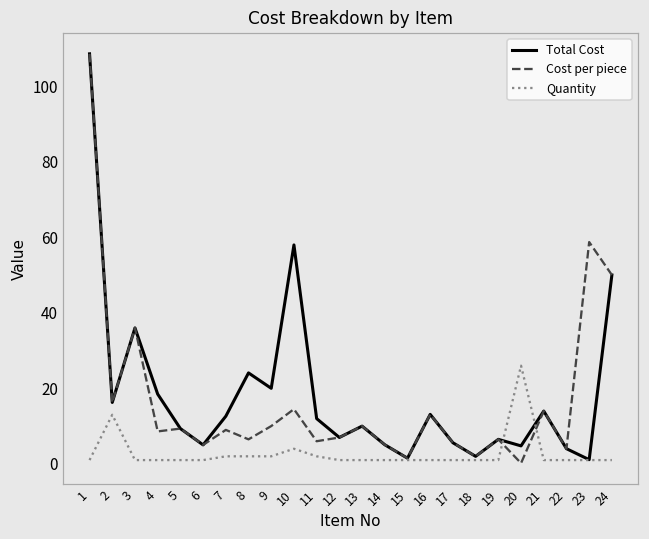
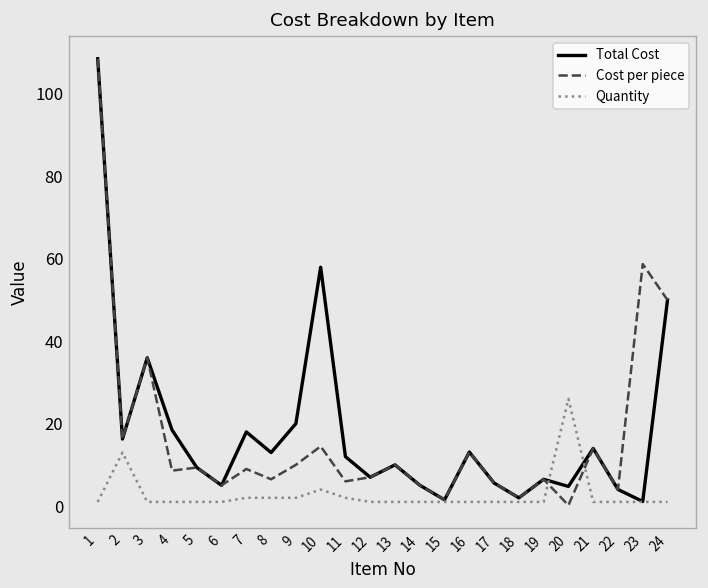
  {
    "Total Cost": {
      "4": 18,
-     "7": 13,
-     "8": 24,
+     "7": 18,
+     "8": 13,
      "9": 20,
      "10": 58,
      "11": 12,
      "20": 5
    },
    "Cost per piece": {
      "4": 9,
      "7": 9,
      "8": 6,
      "9": 10,
      "10": 14,
      "11": 6,
      "20": 0,
      "23": 59
    },
    "Quantity": {
      "1": 1,
      "2": 13,
      "3": 1,
      "4": 1,
      "5": 1,
      "6": 1,
      "7": 2,
      "8": 2,
      "9": 2,
      "10": 4,
      "11": 2,
      "12": 1,
      "13": 1,
      "14": 1,
      "16": 1,
      "17": 1,
      "18": 1,
      "19": 1,
      "20": 26,
      "21": 1,
      "22": 1,
      "24": 1
    }
  }
